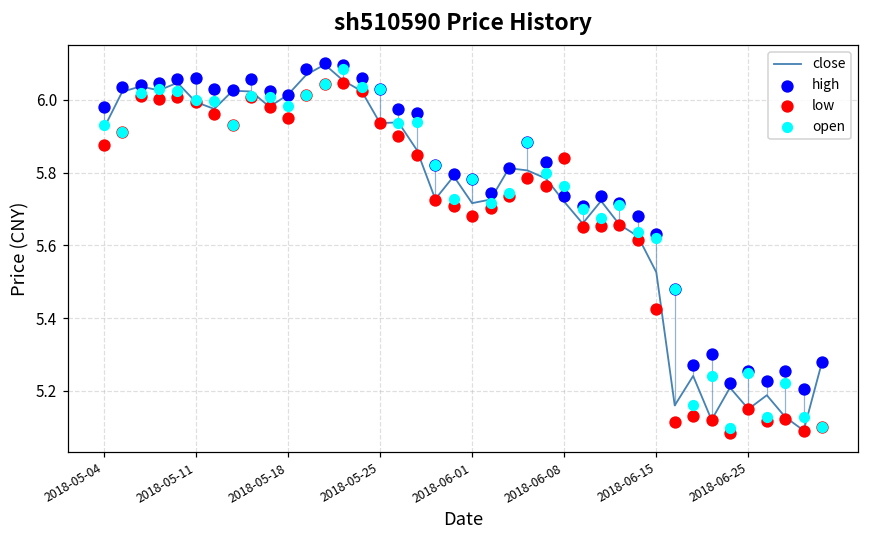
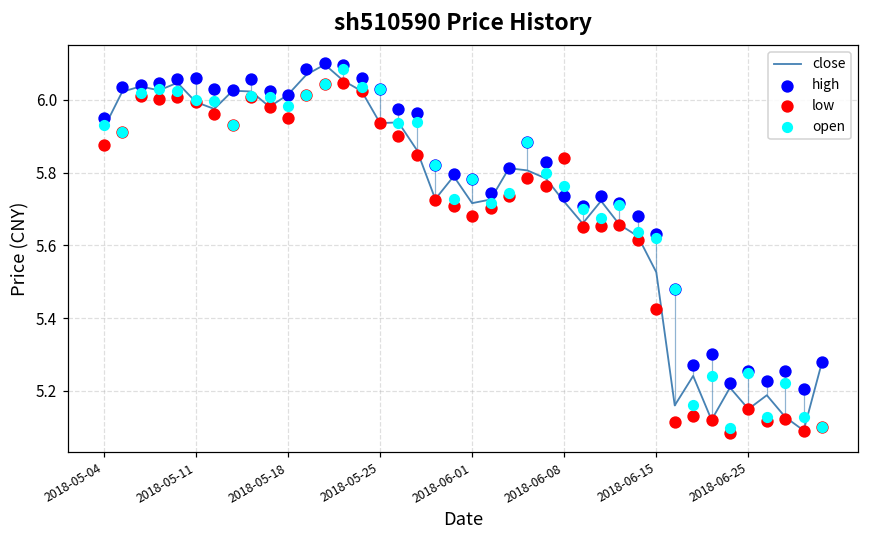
  {
    "high": {
-     "2018-05-04": 5.98
+     "2018-05-04": 5.95
    }
  }
